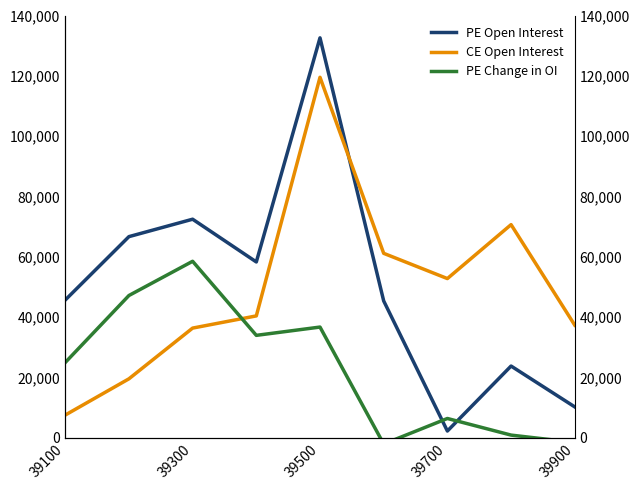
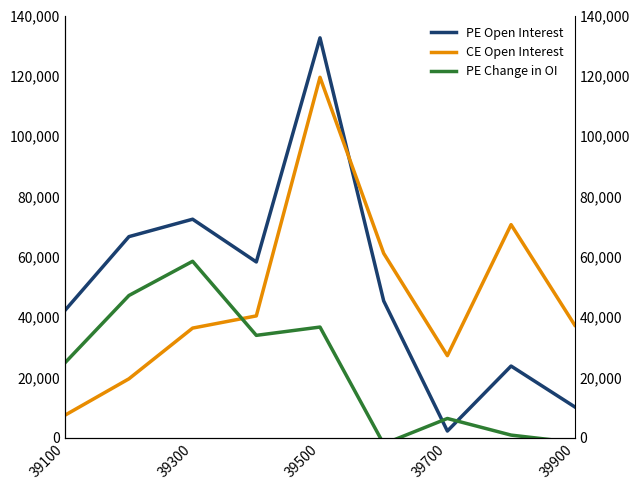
  {
    "PE Open Interest": {
-     "39100": "46,000",
+     "39100": "42,000",
      "39300": "72,000",
      "39500": "133,000",
      "39700": "2,000",
      "39900": "10,000"
    },
    "CE Open Interest": {
      "39100": "8,000",
      "39300": "36,000",
      "39500": "120,000",
-     "39700": "53,000",
+     "39700": "27,000",
      "39900": "37,000"
    },
    "PE Change in OI": {
      "39100": "25,000",
      "39300": "59,000",
      "39500": "37,000",
      "39700": "6,000"
    }
  }
